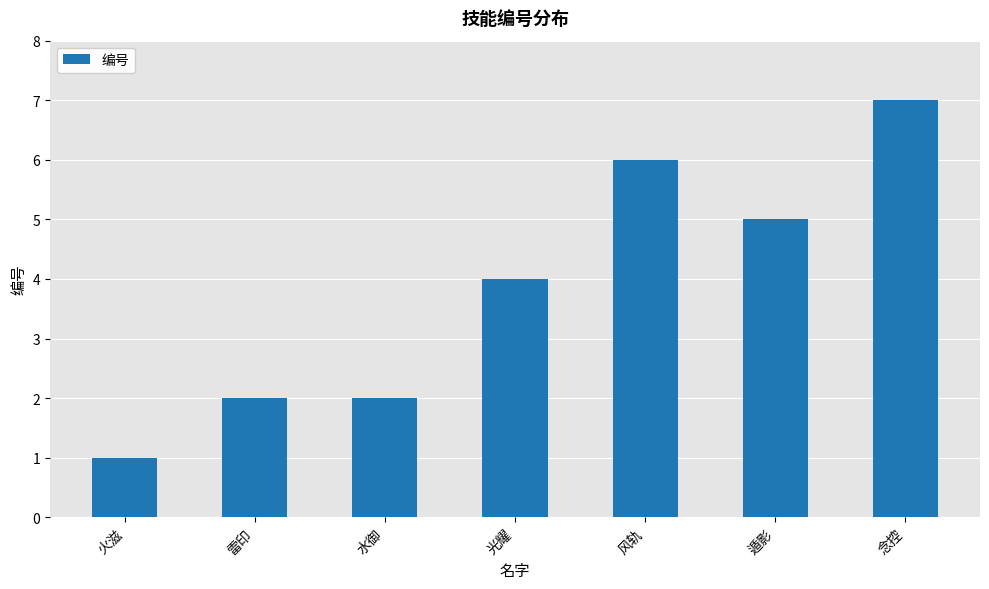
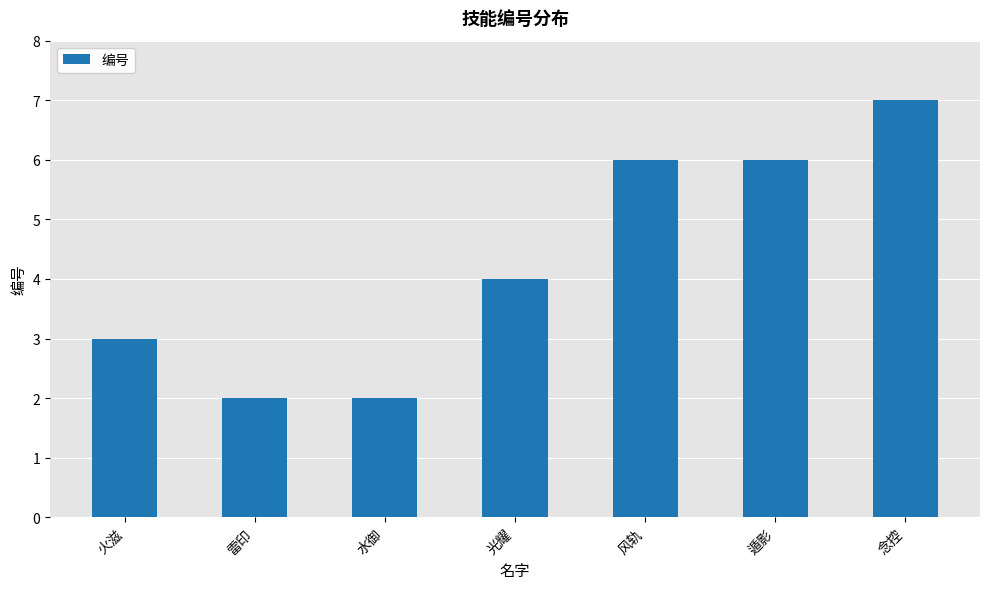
  {
-   "火滋": 1,
+   "火滋": 3,
    "雷印": 2,
    "水御": 2,
    "光耀": 4,
    "风轨": 6,
-   "遁影": 5,
+   "遁影": 6,
    "念控": 7
  }
